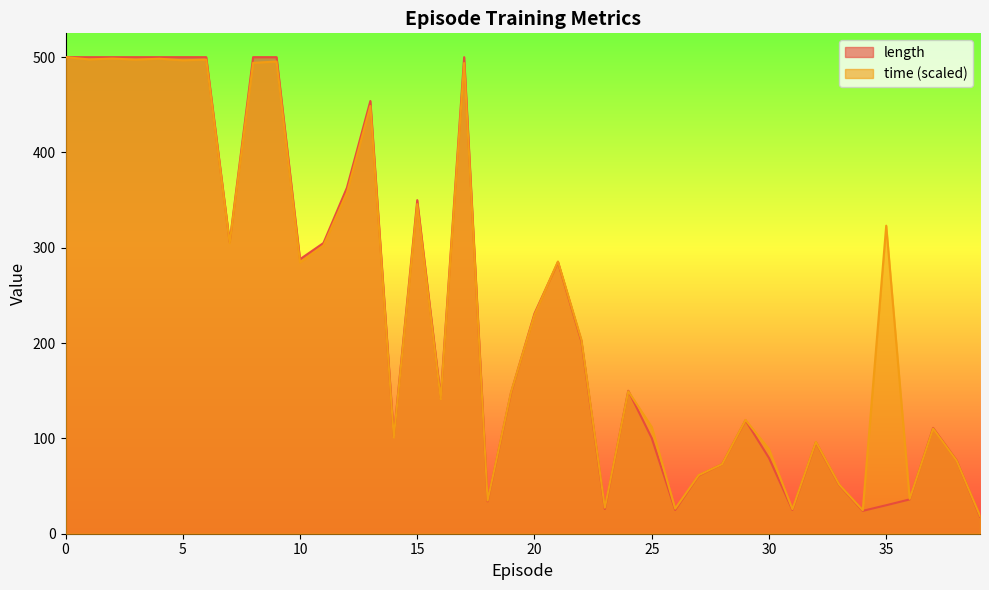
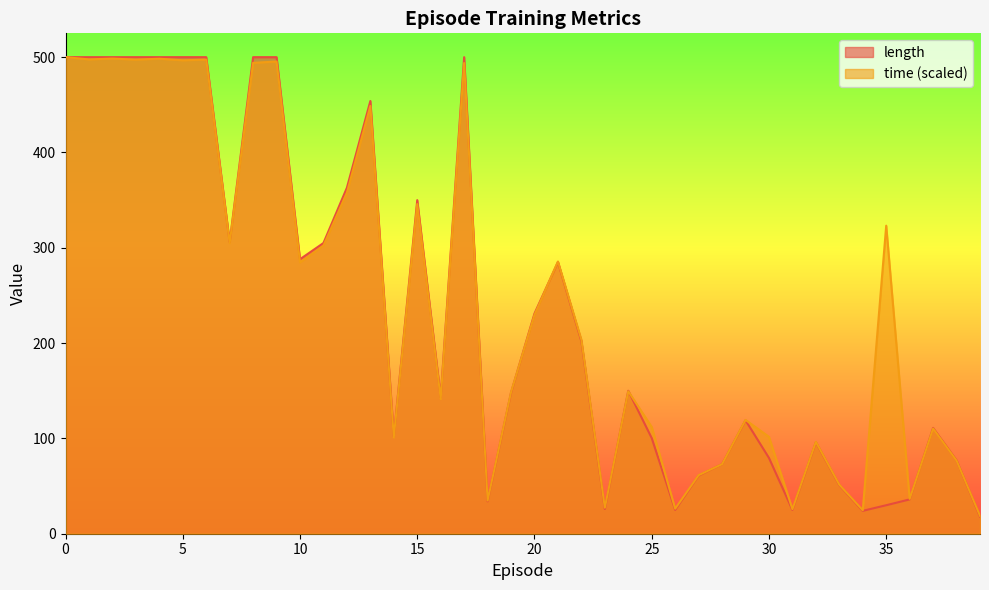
  {
    "length": {
      "5": 500,
      "10": 290,
      "15": 350,
      "25": 100,
      "30": 80,
      "35": 30
    },
    "time (scaled)": {
      "5": 500,
      "10": 280,
      "15": 350,
      "25": 110,
-     "30": 90,
+     "30": 100,
      "35": 320
    }
  }
